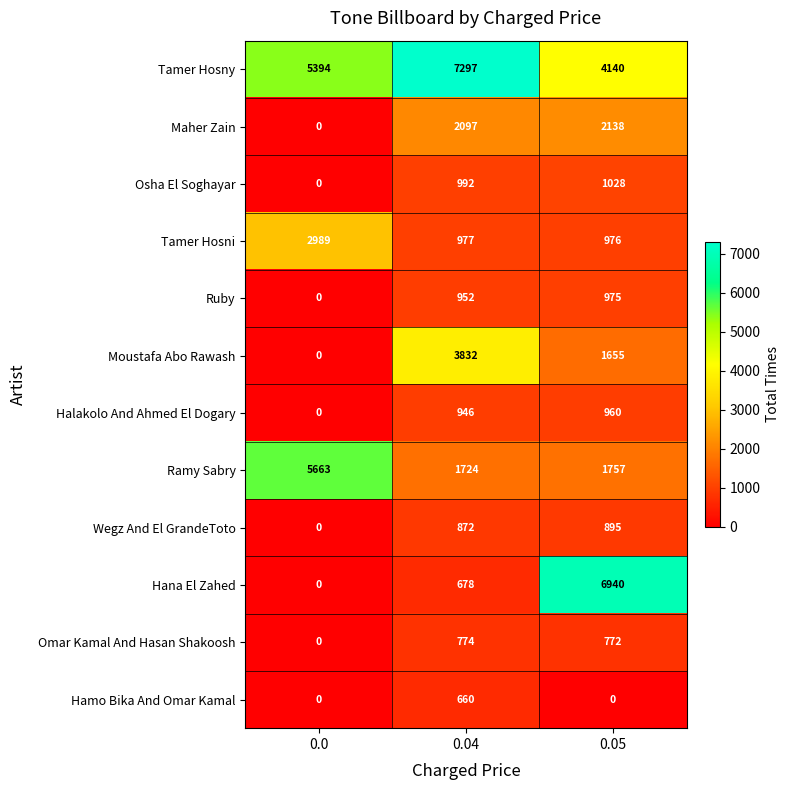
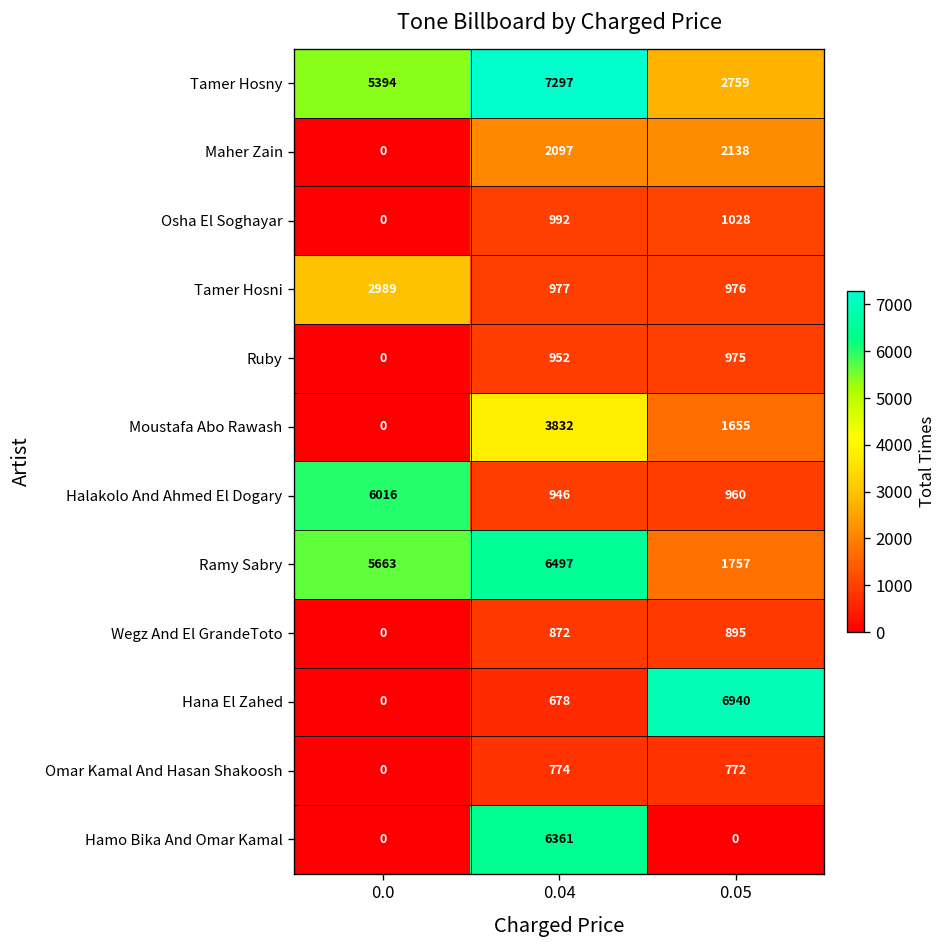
  {
    "Tamer Hosny": {
      "0.0": 5394,
      "0.04": 7297,
-     "0.05": 4140
+     "0.05": 2759
    },
    "Maher Zain": {
      "0.0": 0,
      "0.04": 2097,
      "0.05": 2138
    },
    "Osha El Soghayar": {
      "0.0": 0,
      "0.04": 992,
      "0.05": 1028
    },
    "Tamer Hosni": {
      "0.0": 2989,
      "0.04": 977,
      "0.05": 976
    },
    "Ruby": {
      "0.0": 0,
      "0.04": 952,
      "0.05": 975
    },
    "Moustafa Abo Rawash": {
      "0.0": 0,
      "0.04": 3832,
      "0.05": 1655
    },
    "Halakolo And Ahmed El Dogary": {
-     "0.0": 0,
+     "0.0": 6016,
      "0.04": 946,
      "0.05": 960
    },
    "Ramy Sabry": {
      "0.0": 5663,
-     "0.04": 1724,
+     "0.04": 6497,
      "0.05": 1757
    },
    "Wegz And El GrandeToto": {
      "0.0": 0,
      "0.04": 872,
      "0.05": 895
    },
    "Hana El Zahed": {
      "0.0": 0,
      "0.04": 678,
      "0.05": 6940
    },
    "Omar Kamal And Hasan Shakoosh": {
      "0.0": 0,
      "0.04": 774,
      "0.05": 772
    },
    "Hamo Bika And Omar Kamal": {
      "0.0": 0,
-     "0.04": 660,
+     "0.04": 6361,
      "0.05": 0
    }
  }
